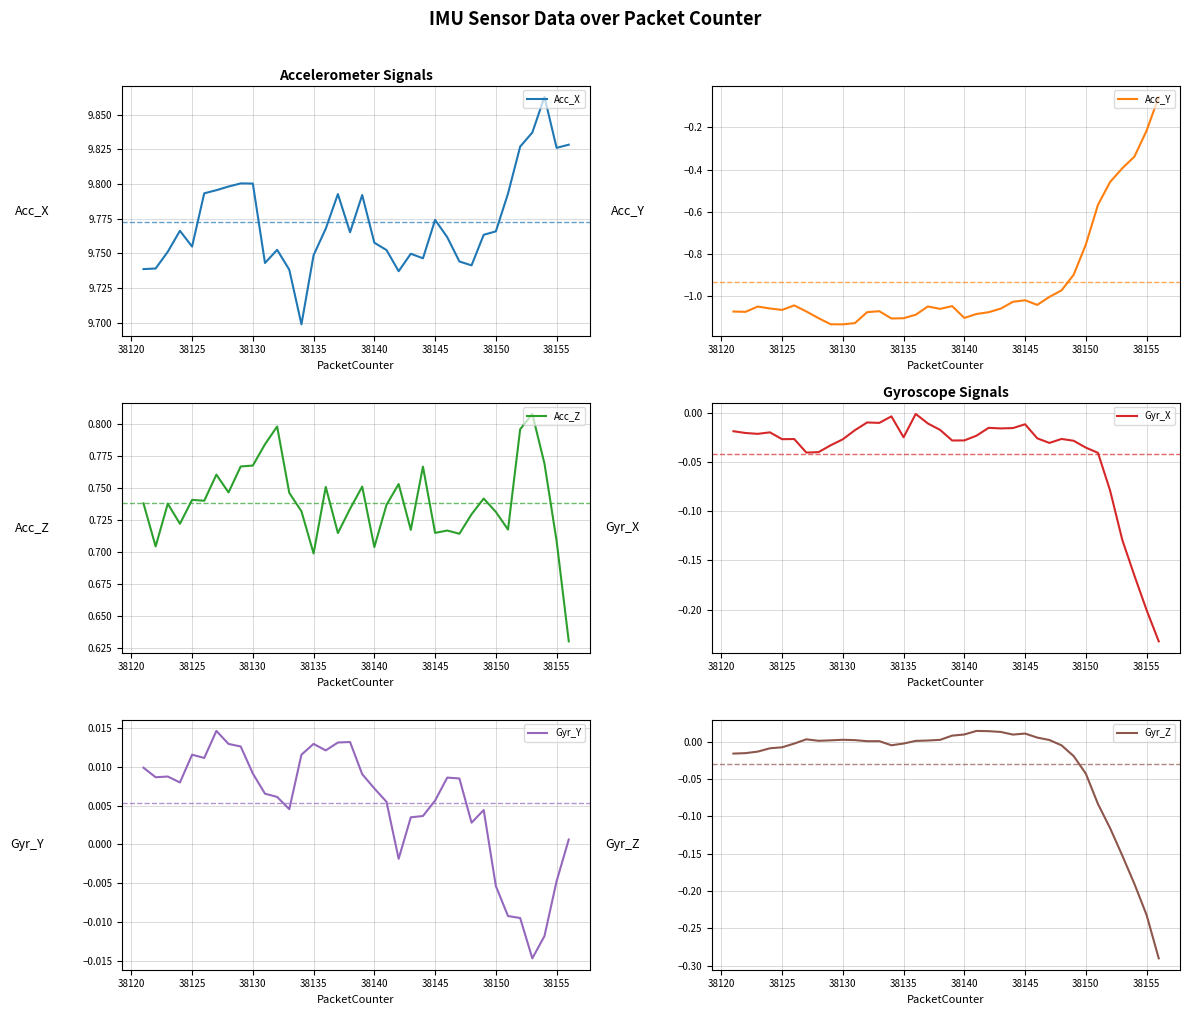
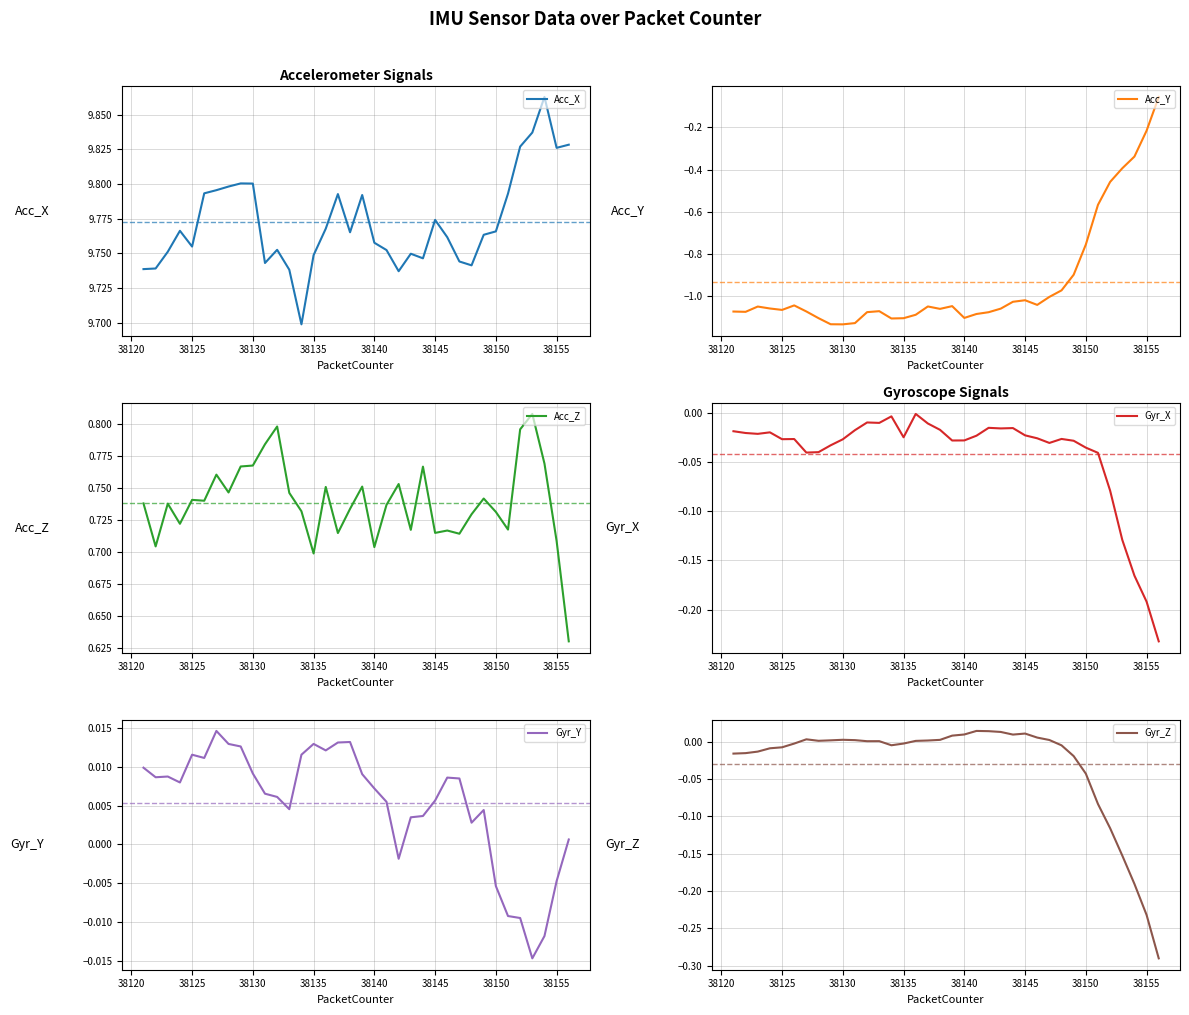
  {
    "Accelerometer Signals": {
      "38125": 9.755,
      "38130": 9.800,
      "38135": 9.749,
      "38140": 9.758,
      "38145": 9.774,
      "38150": 9.766,
      "38155": 9.826
    },
    "Gyroscope Signals": {
      "38125": -0.03,
      "38130": -0.03,
      "38135": -0.02,
      "38140": -0.03,
-     "38145": -0.01,
+     "38145": -0.02,
      "38150": -0.04,
-     "38155": -0.20
+     "38155": -0.19
    }
  }
